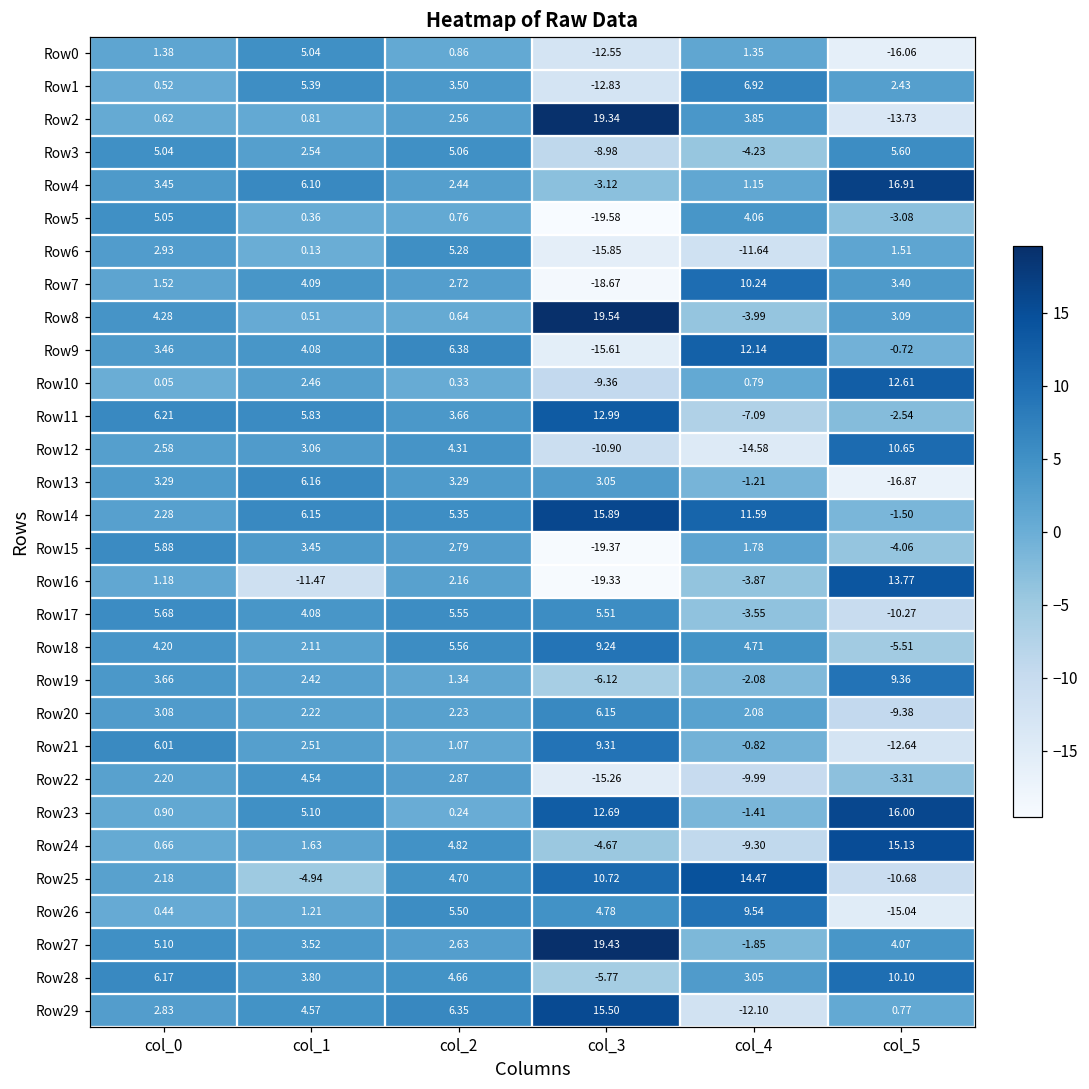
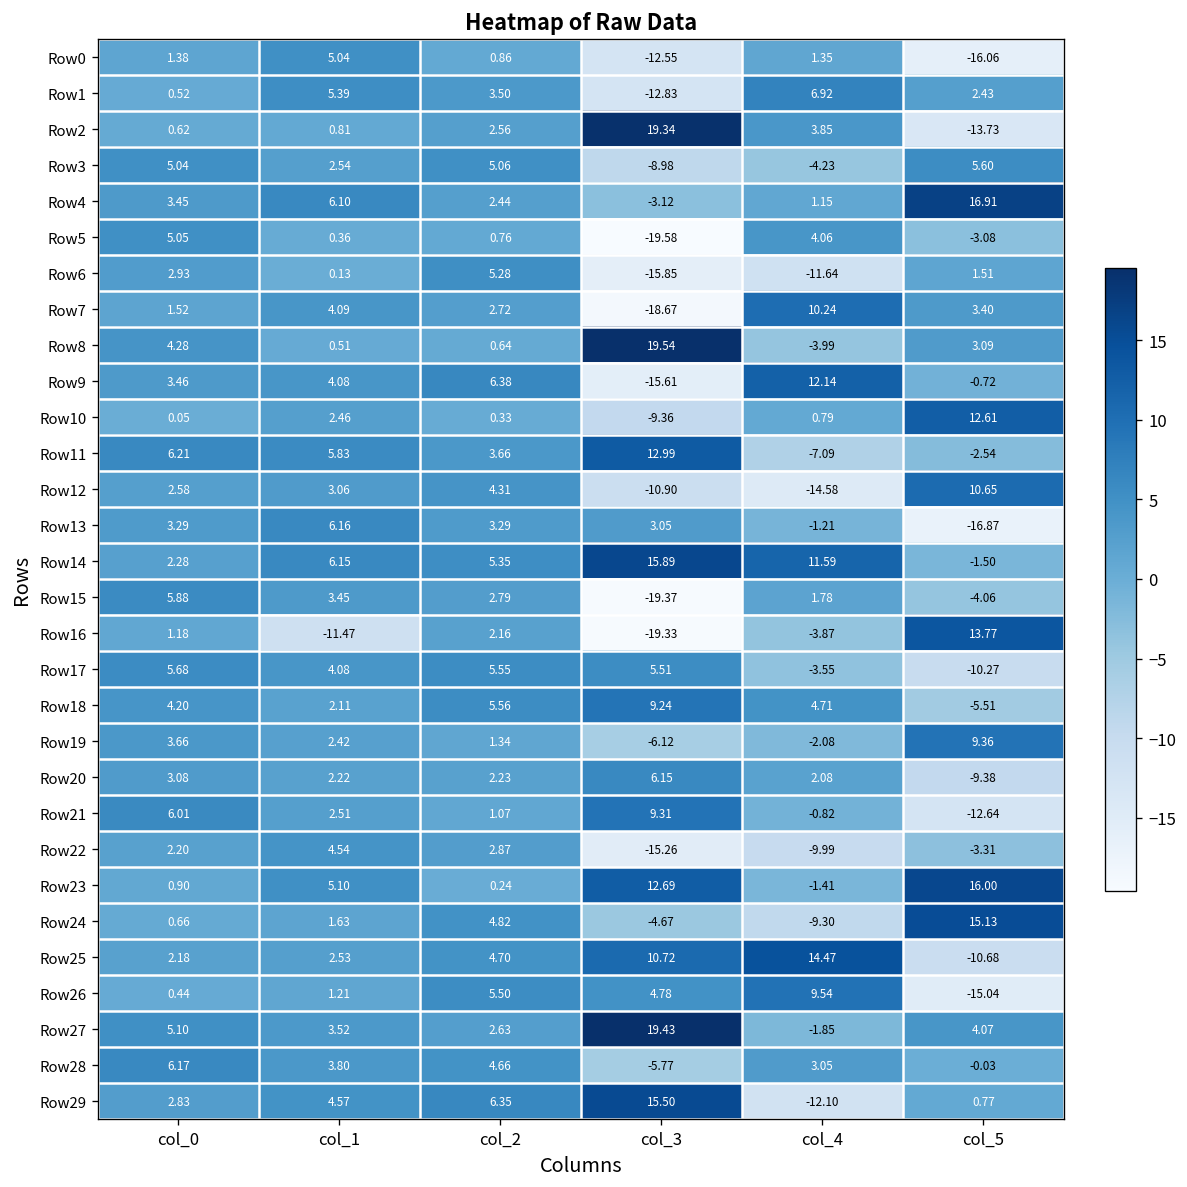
  {
    "Row0": {
      "col_0": 1.38,
      "col_1": 5.04,
      "col_2": 0.86,
      "col_3": -12.55,
      "col_4": 1.35,
      "col_5": -16.06
    },
    "Row1": {
      "col_0": 0.52,
      "col_1": 5.39,
      "col_2": 3.50,
      "col_3": -12.83,
      "col_4": 6.92,
      "col_5": 2.43
    },
    "Row2": {
      "col_0": 0.62,
      "col_1": 0.81,
      "col_2": 2.56,
      "col_3": 19.34,
      "col_4": 3.85,
      "col_5": -13.73
    },
    "Row3": {
      "col_0": 5.04,
      "col_1": 2.54,
      "col_2": 5.06,
      "col_3": -8.98,
      "col_4": -4.23,
      "col_5": 5.60
    },
    "Row4": {
      "col_0": 3.45,
      "col_1": 6.10,
      "col_2": 2.44,
      "col_3": -3.12,
      "col_4": 1.15,
      "col_5": 16.91
    },
    "Row5": {
      "col_0": 5.05,
      "col_1": 0.36,
      "col_2": 0.76,
      "col_3": -19.58,
      "col_4": 4.06,
      "col_5": -3.08
    },
    "Row6": {
      "col_0": 2.93,
      "col_1": 0.13,
      "col_2": 5.28,
      "col_3": -15.85,
      "col_4": -11.64,
      "col_5": 1.51
    },
    "Row7": {
      "col_0": 1.52,
      "col_1": 4.09,
      "col_2": 2.72,
      "col_3": -18.67,
      "col_4": 10.24,
      "col_5": 3.40
    },
    "Row8": {
      "col_0": 4.28,
      "col_1": 0.51,
      "col_2": 0.64,
      "col_3": 19.54,
      "col_4": -3.99,
      "col_5": 3.09
    },
    "Row9": {
      "col_0": 3.46,
      "col_1": 4.08,
      "col_2": 6.38,
      "col_3": -15.61,
      "col_4": 12.14,
      "col_5": -0.72
    },
    "Row10": {
      "col_0": 0.05,
      "col_1": 2.46,
      "col_2": 0.33,
      "col_3": -9.36,
      "col_4": 0.79,
      "col_5": 12.61
    },
    "Row11": {
      "col_0": 6.21,
      "col_1": 5.83,
      "col_2": 3.66,
      "col_3": 12.99,
      "col_4": -7.09,
      "col_5": -2.54
    },
    "Row12": {
      "col_0": 2.58,
      "col_1": 3.06,
      "col_2": 4.31,
      "col_3": -10.90,
      "col_4": -14.58,
      "col_5": 10.65
    },
    "Row13": {
      "col_0": 3.29,
      "col_1": 6.16,
      "col_2": 3.29,
      "col_3": 3.05,
      "col_4": -1.21,
      "col_5": -16.87
    },
    "Row14": {
      "col_0": 2.28,
      "col_1": 6.15,
      "col_2": 5.35,
      "col_3": 15.89,
      "col_4": 11.59,
      "col_5": -1.50
    },
    "Row15": {
      "col_0": 5.88,
      "col_1": 3.45,
      "col_2": 2.79,
      "col_3": -19.37,
      "col_4": 1.78,
      "col_5": -4.06
    },
    "Row16": {
      "col_0": 1.18,
      "col_1": -11.47,
      "col_2": 2.16,
      "col_3": -19.33,
      "col_4": -3.87,
      "col_5": 13.77
    },
    "Row17": {
      "col_0": 5.68,
      "col_1": 4.08,
      "col_2": 5.55,
      "col_3": 5.51,
      "col_4": -3.55,
      "col_5": -10.27
    },
    "Row18": {
      "col_0": 4.20,
      "col_1": 2.11,
      "col_2": 5.56,
      "col_3": 9.24,
      "col_4": 4.71,
      "col_5": -5.51
    },
    "Row19": {
      "col_0": 3.66,
      "col_1": 2.42,
      "col_2": 1.34,
      "col_3": -6.12,
      "col_4": -2.08,
      "col_5": 9.36
    },
    "Row20": {
      "col_0": 3.08,
      "col_1": 2.22,
      "col_2": 2.23,
      "col_3": 6.15,
      "col_4": 2.08,
      "col_5": -9.38
    },
    "Row21": {
      "col_0": 6.01,
      "col_1": 2.51,
      "col_2": 1.07,
      "col_3": 9.31,
      "col_4": -0.82,
      "col_5": -12.64
    },
    "Row22": {
      "col_0": 2.20,
      "col_1": 4.54,
      "col_2": 2.87,
      "col_3": -15.26,
      "col_4": -9.99,
      "col_5": -3.31
    },
    "Row23": {
      "col_0": 0.90,
      "col_1": 5.10,
      "col_2": 0.24,
      "col_3": 12.69,
      "col_4": -1.41,
      "col_5": 16.00
    },
    "Row24": {
      "col_0": 0.66,
      "col_1": 1.63,
      "col_2": 4.82,
      "col_3": -4.67,
      "col_4": -9.30,
      "col_5": 15.13
    },
    "Row25": {
      "col_0": 2.18,
-     "col_1": -4.94,
+     "col_1": 2.53,
      "col_2": 4.70,
      "col_3": 10.72,
      "col_4": 14.47,
      "col_5": -10.68
    },
    "Row26": {
      "col_0": 0.44,
      "col_1": 1.21,
      "col_2": 5.50,
      "col_3": 4.78,
      "col_4": 9.54,
      "col_5": -15.04
    },
    "Row27": {
      "col_0": 5.10,
      "col_1": 3.52,
      "col_2": 2.63,
      "col_3": 19.43,
      "col_4": -1.85,
      "col_5": 4.07
    },
    "Row28": {
      "col_0": 6.17,
      "col_1": 3.80,
      "col_2": 4.66,
      "col_3": -5.77,
      "col_4": 3.05,
-     "col_5": 10.10
+     "col_5": -0.03
    },
    "Row29": {
      "col_0": 2.83,
      "col_1": 4.57,
      "col_2": 6.35,
      "col_3": 15.50,
      "col_4": -12.10,
      "col_5": 0.77
    }
  }
